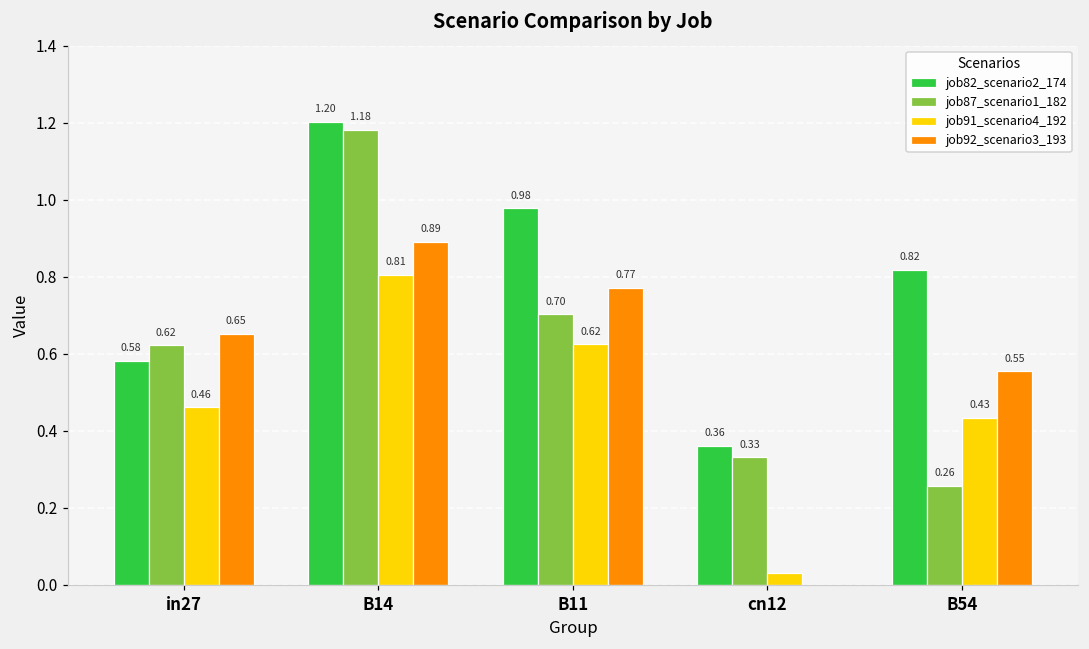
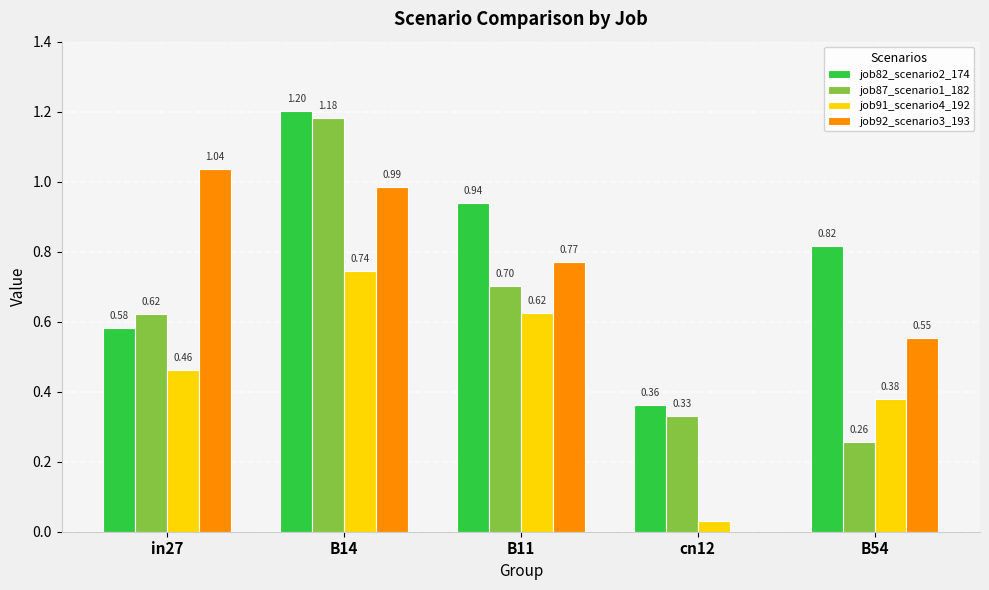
  {
    "job82_scenario2_174": {
      "in27": 0.58,
      "B14": 1.20,
-     "B11": 0.98,
+     "B11": 0.94,
      "cn12": 0.36,
      "B54": 0.82
    },
    "job87_scenario1_182": {
      "in27": 0.62,
      "B14": 1.18,
      "B11": 0.70,
      "cn12": 0.33,
      "B54": 0.26
    },
    "job91_scenario4_192": {
      "in27": 0.46,
-     "B14": 0.81,
+     "B14": 0.74,
      "B11": 0.62,
-     "B54": 0.43
+     "B54": 0.38
    },
    "job92_scenario3_193": {
-     "in27": 0.65,
-     "B14": 0.89,
+     "in27": 1.04,
+     "B14": 0.99,
      "B11": 0.77,
      "B54": 0.55
    }
  }
